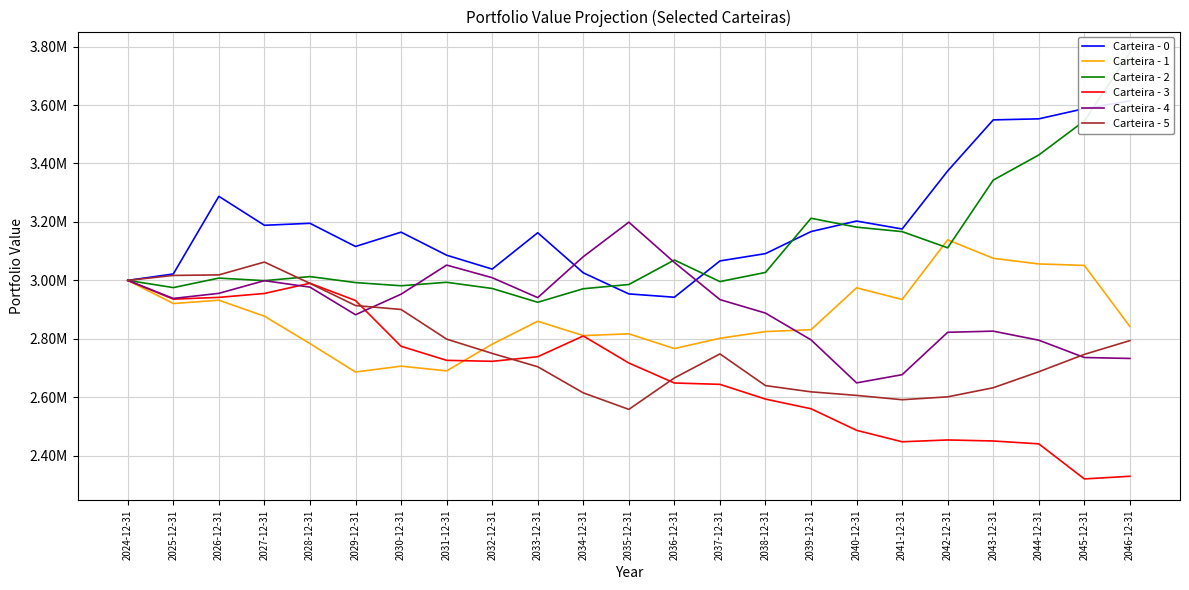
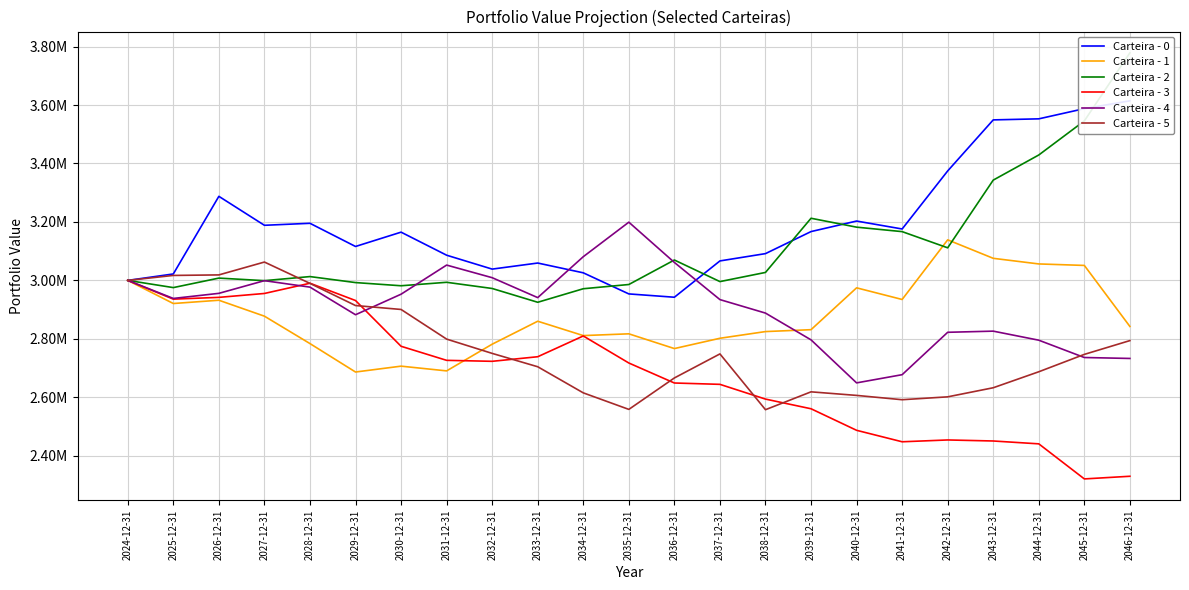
  {
    "Carteira - 0": {
      "2026-12-31": 3290000,
      "2027-12-31": 3190000,
      "2028-12-31": 3200000,
      "2029-12-31": 3120000,
      "2030-12-31": 3170000,
      "2031-12-31": 3090000,
      "2032-12-31": 3040000,
-     "2033-12-31": 3160000,
+     "2033-12-31": 3060000,
      "2034-12-31": 3030000,
      "2035-12-31": 2950000,
      "2036-12-31": 2940000,
      "2037-12-31": 3070000,
      "2038-12-31": 3090000,
      "2039-12-31": 3170000,
      "2040-12-31": 3200000,
      "2041-12-31": 3180000,
      "2042-12-31": 3370000,
      "2043-12-31": 3550000,
      "2044-12-31": 3550000
    },
    "Carteira - 1": {
      "2025-12-31": 2920000,
      "2026-12-31": 2930000,
      "2027-12-31": 2880000,
      "2028-12-31": 2780000,
      "2029-12-31": 2690000,
      "2030-12-31": 2710000,
      "2031-12-31": 2690000,
      "2032-12-31": 2780000,
      "2033-12-31": 2860000,
      "2035-12-31": 2820000,
      "2036-12-31": 2770000,
      "2037-12-31": 2800000,
      "2038-12-31": 2820000,
      "2039-12-31": 2830000,
      "2040-12-31": 2970000,
      "2041-12-31": 2930000,
      "2042-12-31": 3140000,
      "2043-12-31": 3080000,
      "2044-12-31": 3060000,
      "2045-12-31": 3050000,
      "2046-12-31": 2840000
    },
    "Carteira - 2": {
      "2025-12-31": 2980000,
      "2026-12-31": 3010000,
      "2028-12-31": 3010000,
      "2029-12-31": 2990000,
      "2030-12-31": 2980000,
      "2031-12-31": 2990000,
      "2032-12-31": 2970000,
      "2033-12-31": 2930000,
      "2034-12-31": 2970000,
      "2035-12-31": 2990000,
      "2037-12-31": 3000000,
      "2038-12-31": 3030000,
      "2039-12-31": 3210000,
      "2040-12-31": 3180000,
      "2041-12-31": 3170000,
      "2042-12-31": 3110000,
      "2043-12-31": 3340000,
      "2044-12-31": 3430000
    },
    "Carteira - 3": {
      "2026-12-31": 2940000,
      "2027-12-31": 2960000,
      "2029-12-31": 2930000,
      "2030-12-31": 2770000,
      "2031-12-31": 2730000,
      "2032-12-31": 2720000,
      "2033-12-31": 2740000,
      "2035-12-31": 2720000,
      "2036-12-31": 2650000,
      "2037-12-31": 2640000,
      "2038-12-31": 2590000,
      "2039-12-31": 2560000,
      "2040-12-31": 2490000,
      "2041-12-31": 2450000,
      "2042-12-31": 2450000,
      "2043-12-31": 2450000,
      "2044-12-31": 2440000,
      "2045-12-31": 2320000,
      "2046-12-31": 2330000
    },
    "Carteira - 4": {
      "2026-12-31": 2960000,
      "2028-12-31": 2980000,
      "2029-12-31": 2880000,
      "2030-12-31": 2950000,
      "2031-12-31": 3050000,
      "2032-12-31": 3010000,
      "2033-12-31": 2940000,
      "2034-12-31": 3080000,
      "2035-12-31": 3200000,
      "2037-12-31": 2930000,
      "2038-12-31": 2890000,
      "2039-12-31": 2800000,
      "2040-12-31": 2650000,
      "2041-12-31": 2680000,
      "2042-12-31": 2820000,
      "2043-12-31": 2830000,
      "2044-12-31": 2800000,
      "2045-12-31": 2740000,
      "2046-12-31": 2730000
    },
    "Carteira - 5": {
      "2026-12-31": 3020000,
      "2027-12-31": 3060000,
      "2029-12-31": 2910000,
      "2030-12-31": 2900000,
      "2031-12-31": 2800000,
      "2032-12-31": 2750000,
      "2033-12-31": 2700000,
      "2034-12-31": 2620000,
      "2035-12-31": 2560000,
      "2036-12-31": 2670000,
      "2037-12-31": 2750000,
-     "2038-12-31": 2640000,
+     "2038-12-31": 2560000,
      "2039-12-31": 2620000,
      "2040-12-31": 2610000,
      "2041-12-31": 2590000,
      "2042-12-31": 2600000,
      "2043-12-31": 2630000,
      "2044-12-31": 2690000,
      "2045-12-31": 2750000,
      "2046-12-31": 2790000
    }
  }
